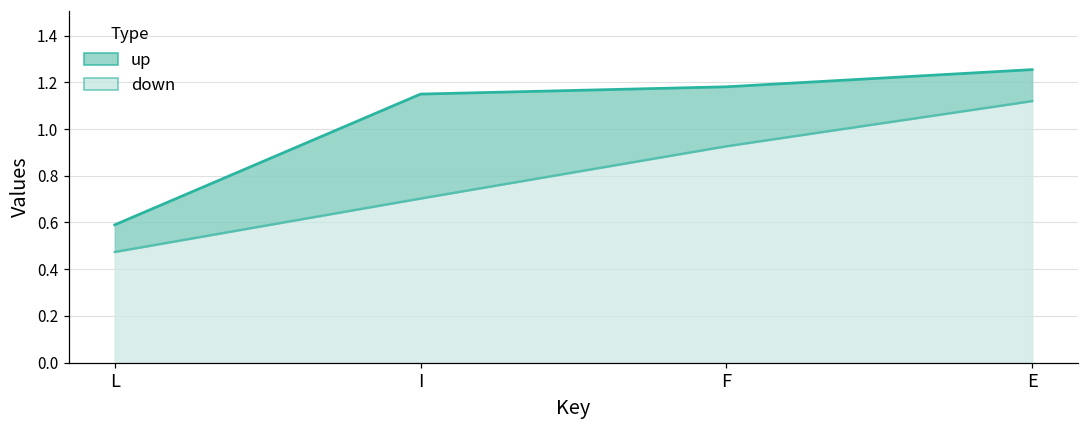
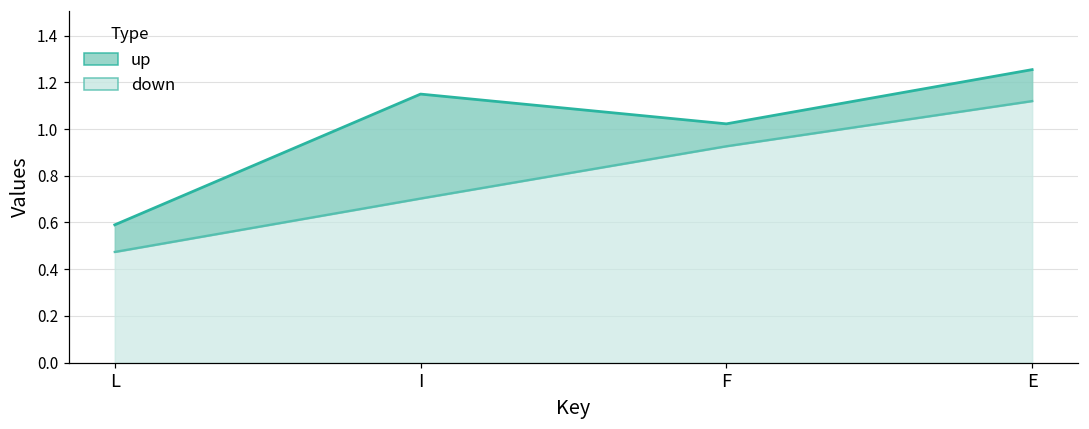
  {
    "down": {
      "L": 0.47,
      "I": 0.70,
      "F": 0.93,
      "E": 1.12
    },
    "up": {
      "L": 0.59,
      "I": 1.15,
-     "F": 1.18,
+     "F": 1.02,
      "E": 1.25
    }
  }
